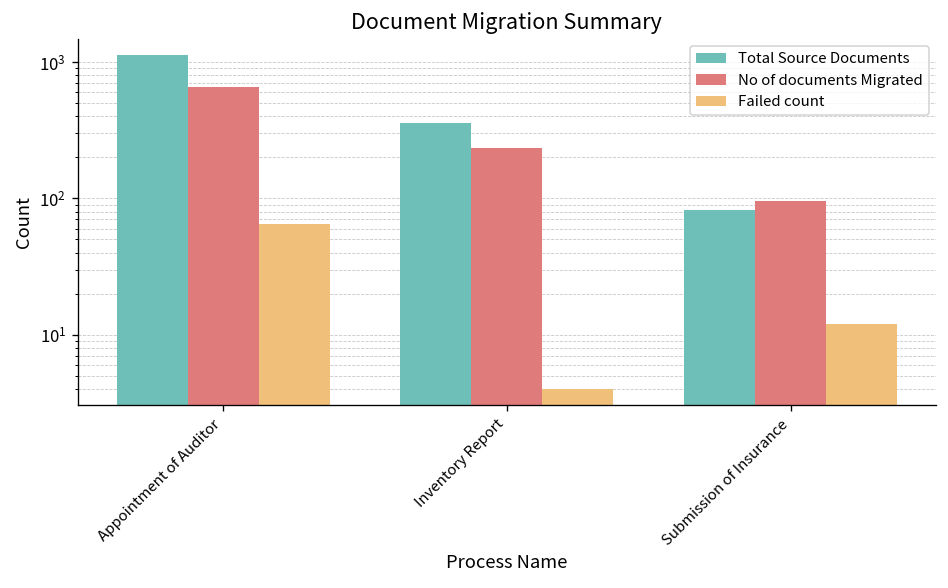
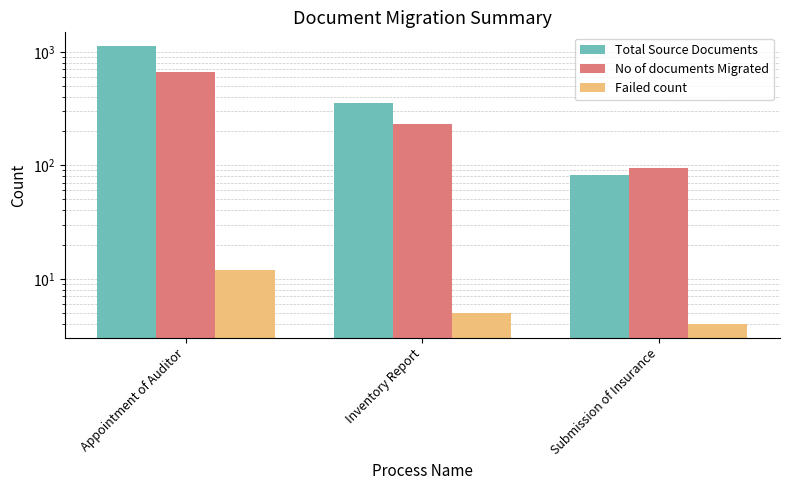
  {
    "Total Source Documents": {
      "Appointment of Auditor": 1100,
      "Inventory Report": 360,
      "Submission of Insurance": 80
    },
    "No of documents Migrated": {
      "Appointment of Auditor": 700,
      "Inventory Report": 230,
      "Submission of Insurance": 100
    },
    "Failed count": {
-     "Appointment of Auditor": 70,
-     "Inventory Report": 4,
-     "Submission of Insurance": 12
+     "Appointment of Auditor": 12,
+     "Inventory Report": 5,
+     "Submission of Insurance": 4
    }
  }
